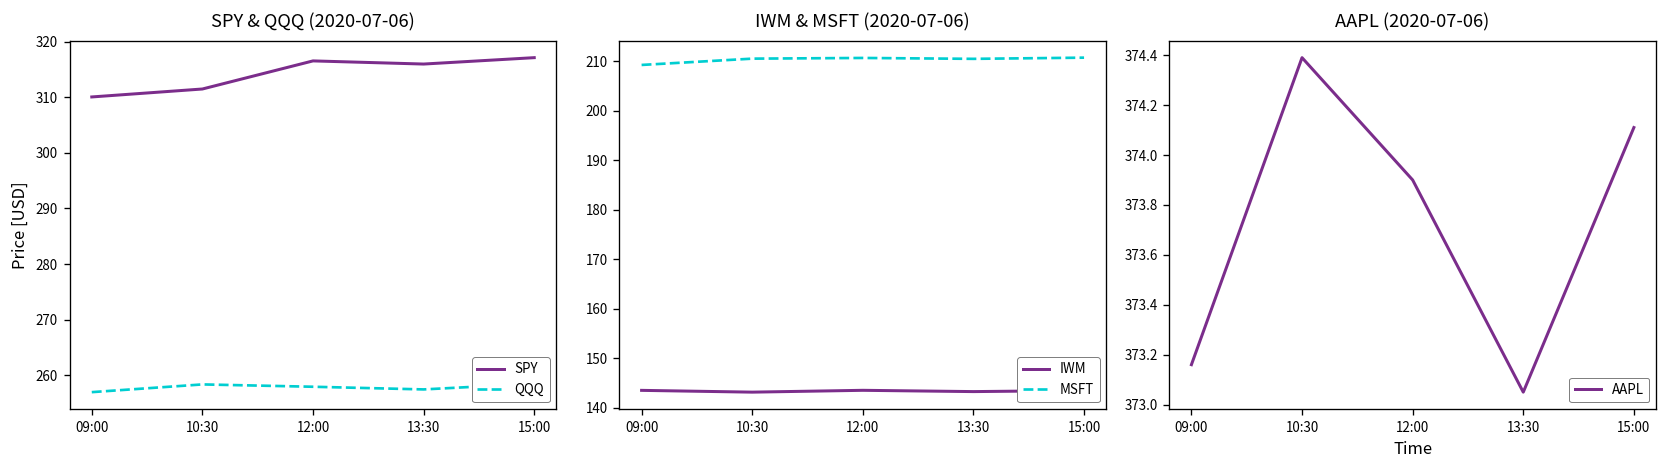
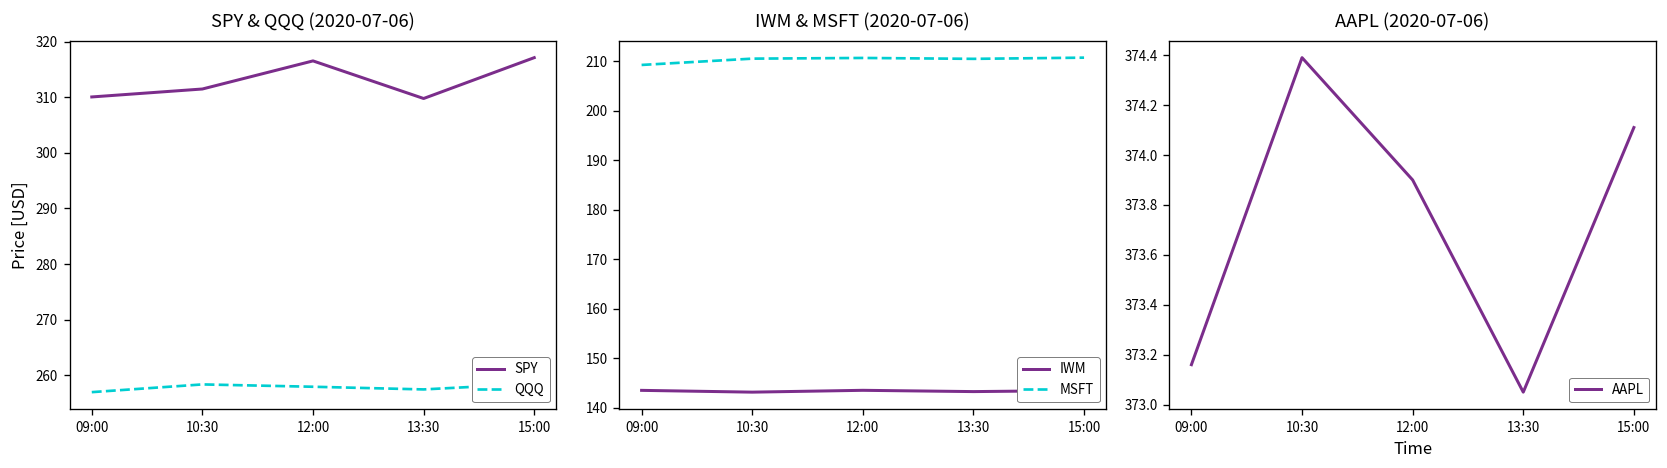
  {
    "SPY & QQQ (2020-07-06)": {
      "SPY": {
        "09:00": 310,
        "10:30": 312,
        "12:00": 317,
-       "13:30": 316,
+       "13:30": 310,
        "15:00": 317
      },
      "QQQ": {
        "09:00": 257,
        "10:30": 258,
        "12:00": 258,
        "13:30": 257
      }
    },
    "IWM & MSFT (2020-07-06)": {
      "IWM": {
        "09:00": 144,
        "10:30": 143,
        "12:00": 144,
        "13:30": 143
      },
      "MSFT": {
        "09:00": 209,
        "10:30": 211,
        "12:00": 211,
        "13:30": 211,
        "15:00": 211
      }
    },
    "AAPL (2020-07-06)": {
      "09:00": 373.16,
      "10:30": 374.39,
      "12:00": 373.90,
      "13:30": 373.05,
      "15:00": 374.11
    }
  }
